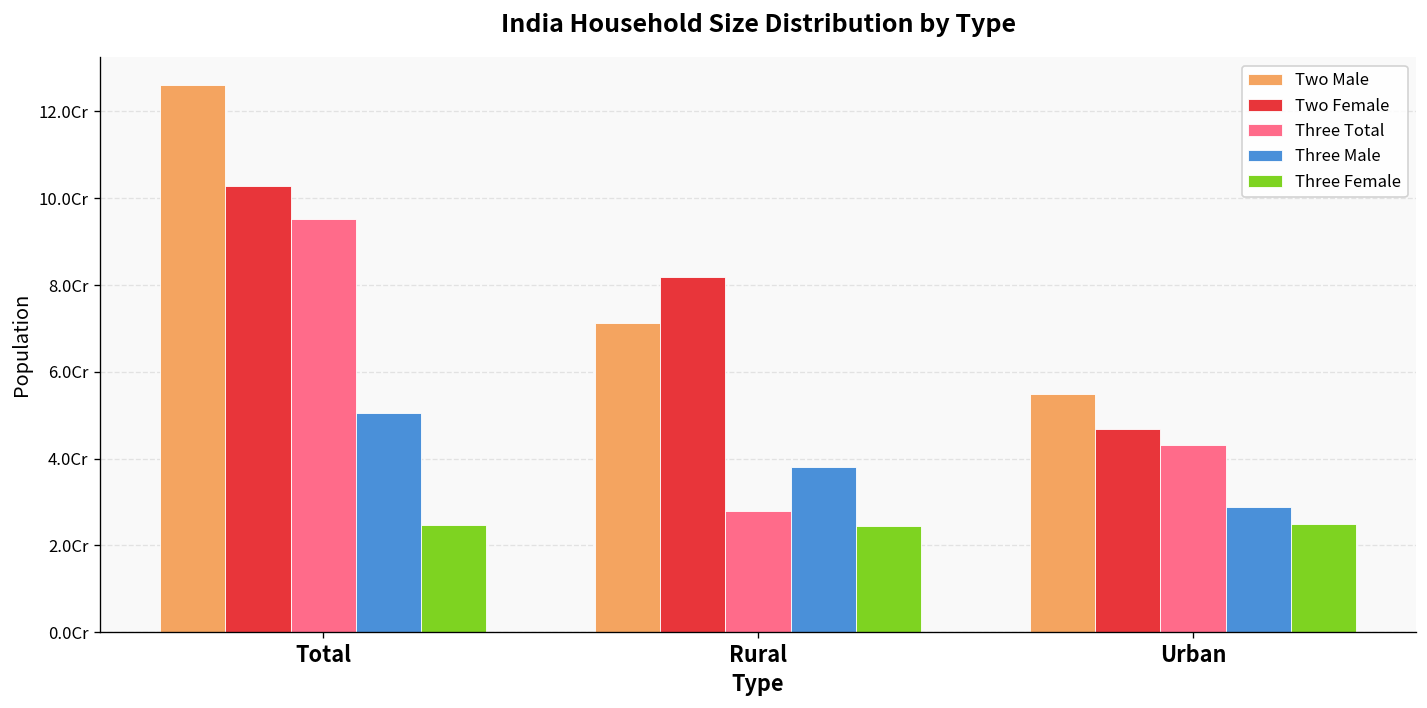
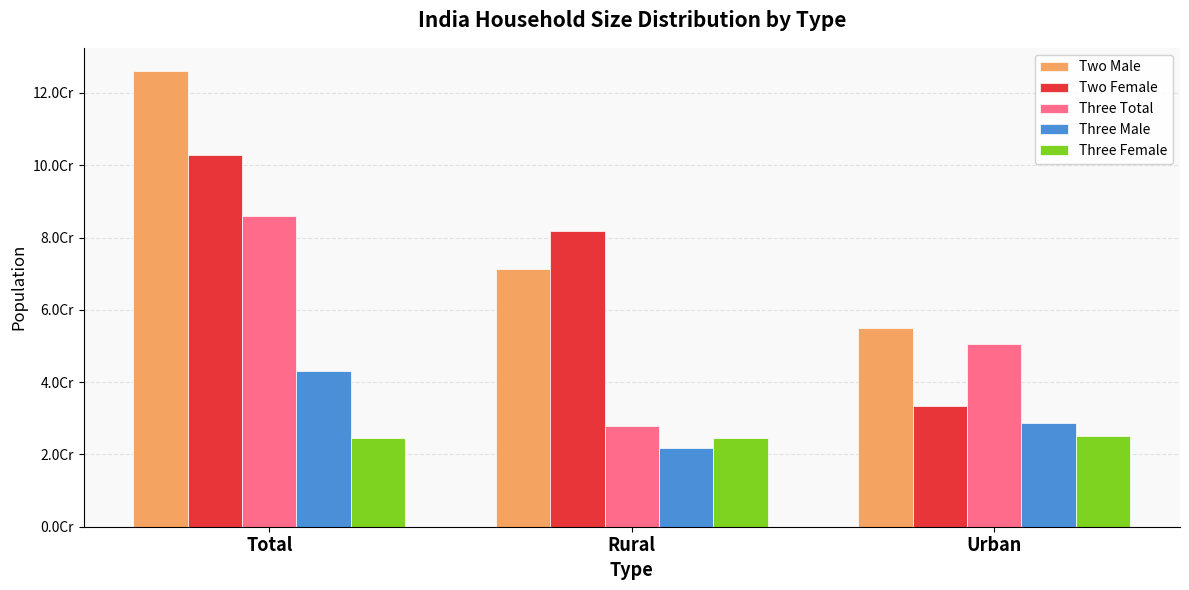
  {
    "Two Male": {
      "Total": "12.6Cr",
      "Rural": "7.1Cr",
      "Urban": "5.5Cr"
    },
    "Two Female": {
      "Total": "10.3Cr",
      "Rural": "8.2Cr",
-     "Urban": "4.7Cr"
+     "Urban": "3.3Cr"
    },
    "Three Total": {
-     "Total": "9.5Cr",
+     "Total": "8.6Cr",
      "Rural": "2.8Cr",
-     "Urban": "4.3Cr"
+     "Urban": "5.1Cr"
    },
    "Three Male": {
-     "Total": "5.1Cr",
-     "Rural": "3.8Cr",
+     "Total": "4.3Cr",
+     "Rural": "2.2Cr",
      "Urban": "2.9Cr"
    },
    "Three Female": {
      "Total": "2.5Cr",
      "Rural": "2.4Cr",
      "Urban": "2.5Cr"
    }
  }
